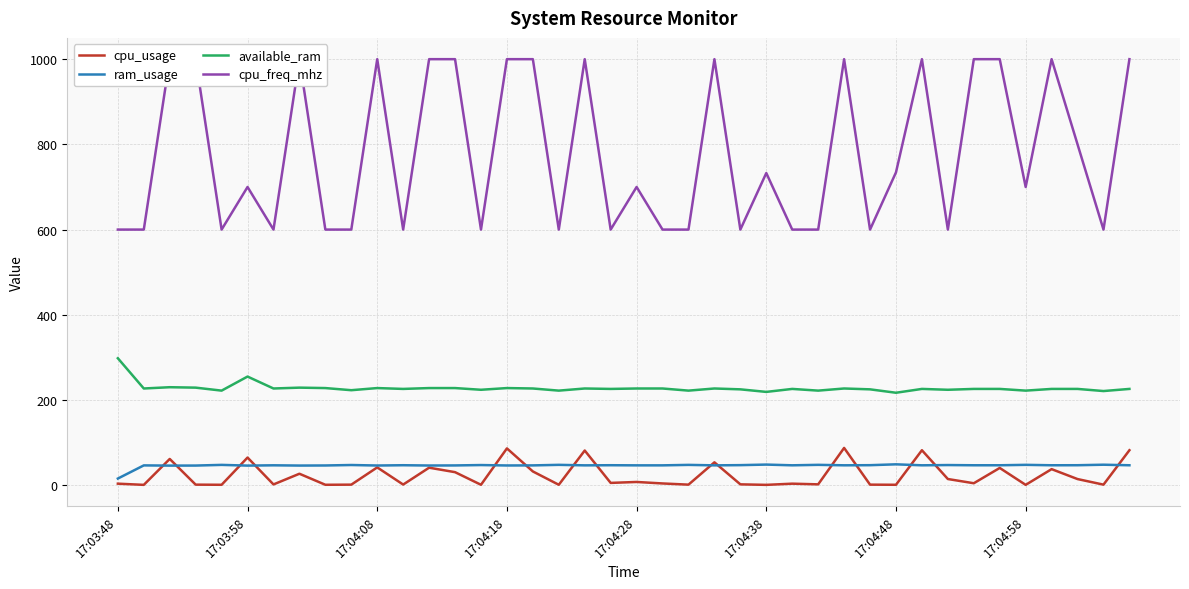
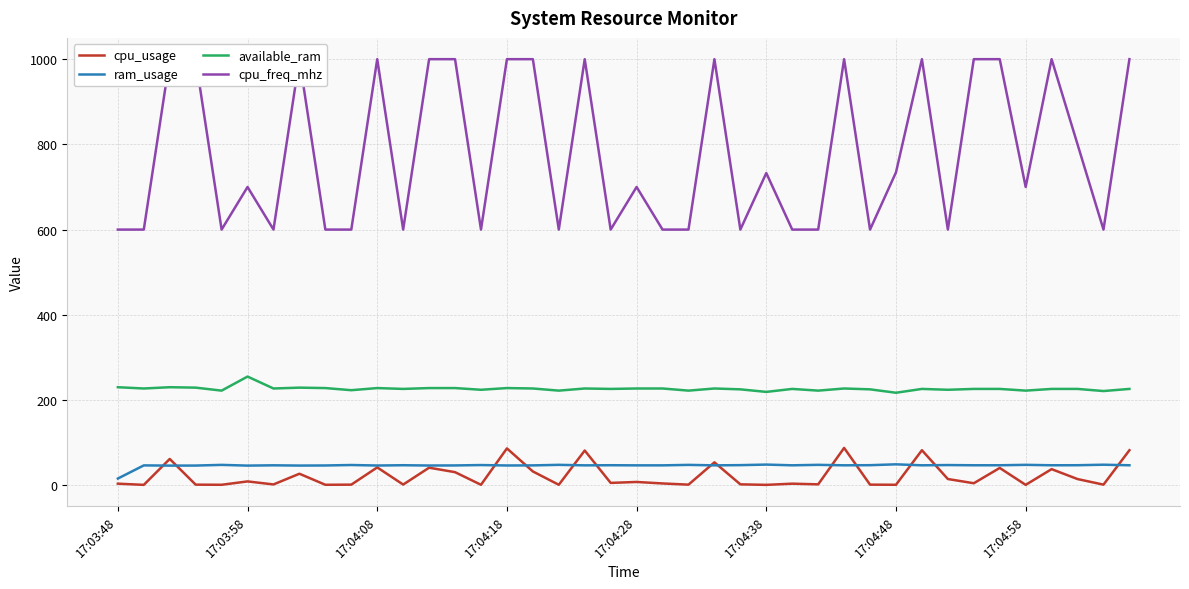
  {
    "cpu_usage": {
      "17:03:48": 0,
-     "17:03:58": 60,
+     "17:03:58": 10,
      "17:04:18": 90,
      "17:04:28": 10,
      "17:04:38": 0,
      "17:04:48": 0,
      "17:04:58": 0
    },
    "ram_usage": {
      "17:03:48": 20,
      "17:03:58": 50,
      "17:04:18": 50,
      "17:04:28": 50,
      "17:04:38": 50,
      "17:04:48": 50,
      "17:04:58": 50
    },
    "available_ram": {
-     "17:03:48": 300,
+     "17:03:48": 230,
      "17:03:58": 260,
      "17:04:08": 230,
      "17:04:18": 230,
      "17:04:28": 230,
      "17:04:38": 220,
      "17:04:48": 220,
      "17:04:58": 220
    },
    "cpu_freq_mhz": {
      "17:03:48": 600,
      "17:03:58": 700,
      "17:04:08": 1000,
      "17:04:18": 1000,
      "17:04:28": 700,
      "17:04:38": 730,
      "17:04:48": 730,
      "17:04:58": 700
    }
  }
